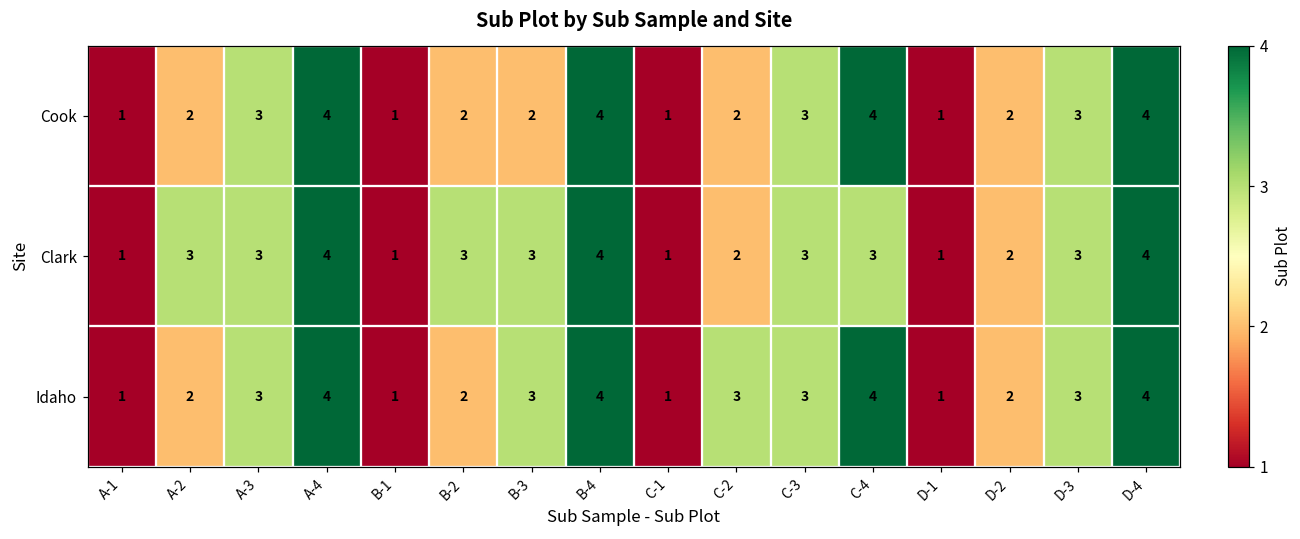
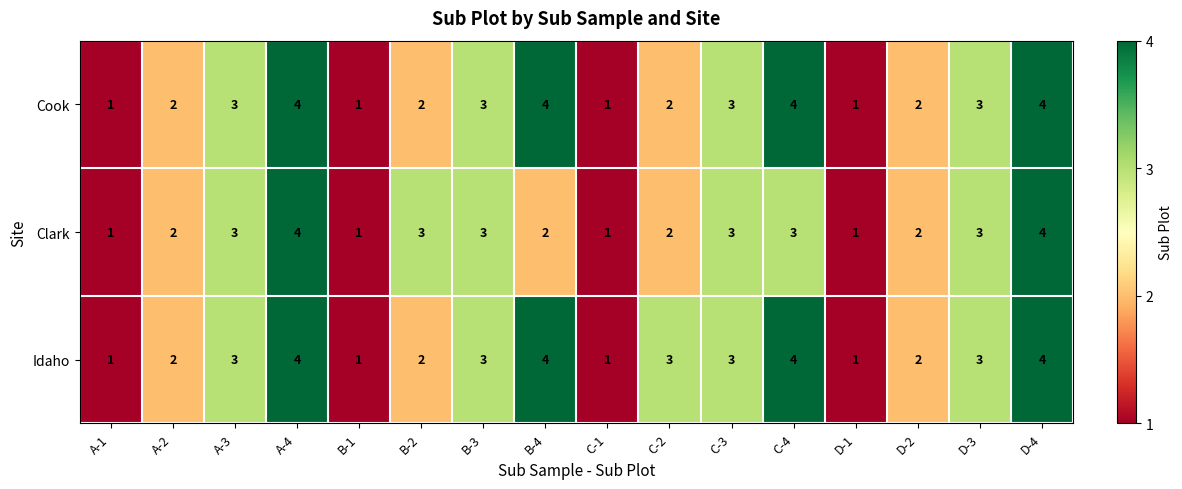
  {
    "Cook": {
      "A-1": 1,
      "A-2": 2,
      "A-3": 3,
      "A-4": 4,
      "B-1": 1,
      "B-2": 2,
-     "B-3": 2,
+     "B-3": 3,
      "B-4": 4,
      "C-1": 1,
      "C-2": 2,
      "C-3": 3,
      "C-4": 4,
      "D-1": 1,
      "D-2": 2,
      "D-3": 3,
      "D-4": 4
    },
    "Clark": {
      "A-1": 1,
-     "A-2": 3,
+     "A-2": 2,
      "A-3": 3,
      "A-4": 4,
      "B-1": 1,
      "B-2": 3,
      "B-3": 3,
-     "B-4": 4,
+     "B-4": 2,
      "C-1": 1,
      "C-2": 2,
      "C-3": 3,
      "C-4": 3,
      "D-1": 1,
      "D-2": 2,
      "D-3": 3,
      "D-4": 4
    },
    "Idaho": {
      "A-1": 1,
      "A-2": 2,
      "A-3": 3,
      "A-4": 4,
      "B-1": 1,
      "B-2": 2,
      "B-3": 3,
      "B-4": 4,
      "C-1": 1,
      "C-2": 3,
      "C-3": 3,
      "C-4": 4,
      "D-1": 1,
      "D-2": 2,
      "D-3": 3,
      "D-4": 4
    }
  }
